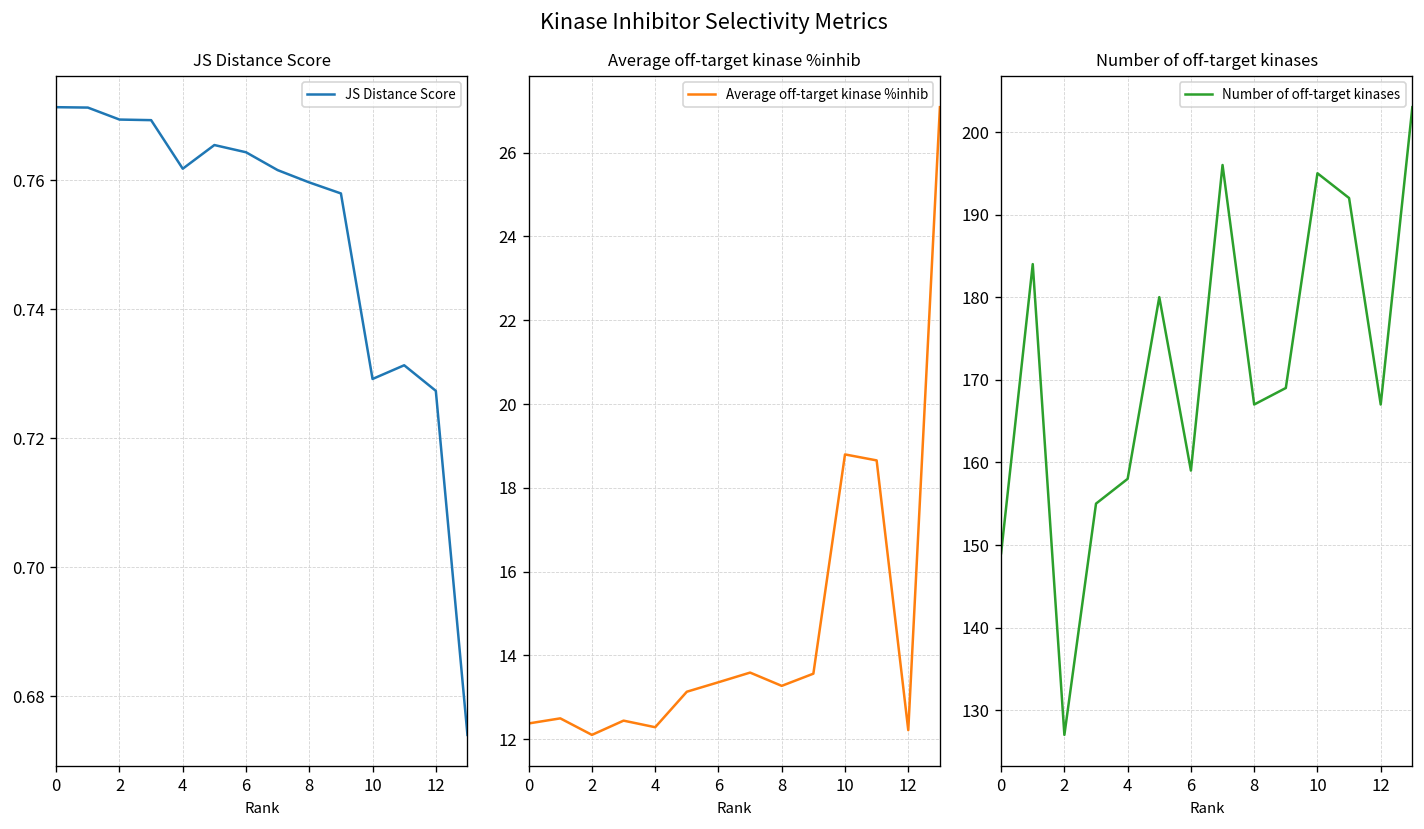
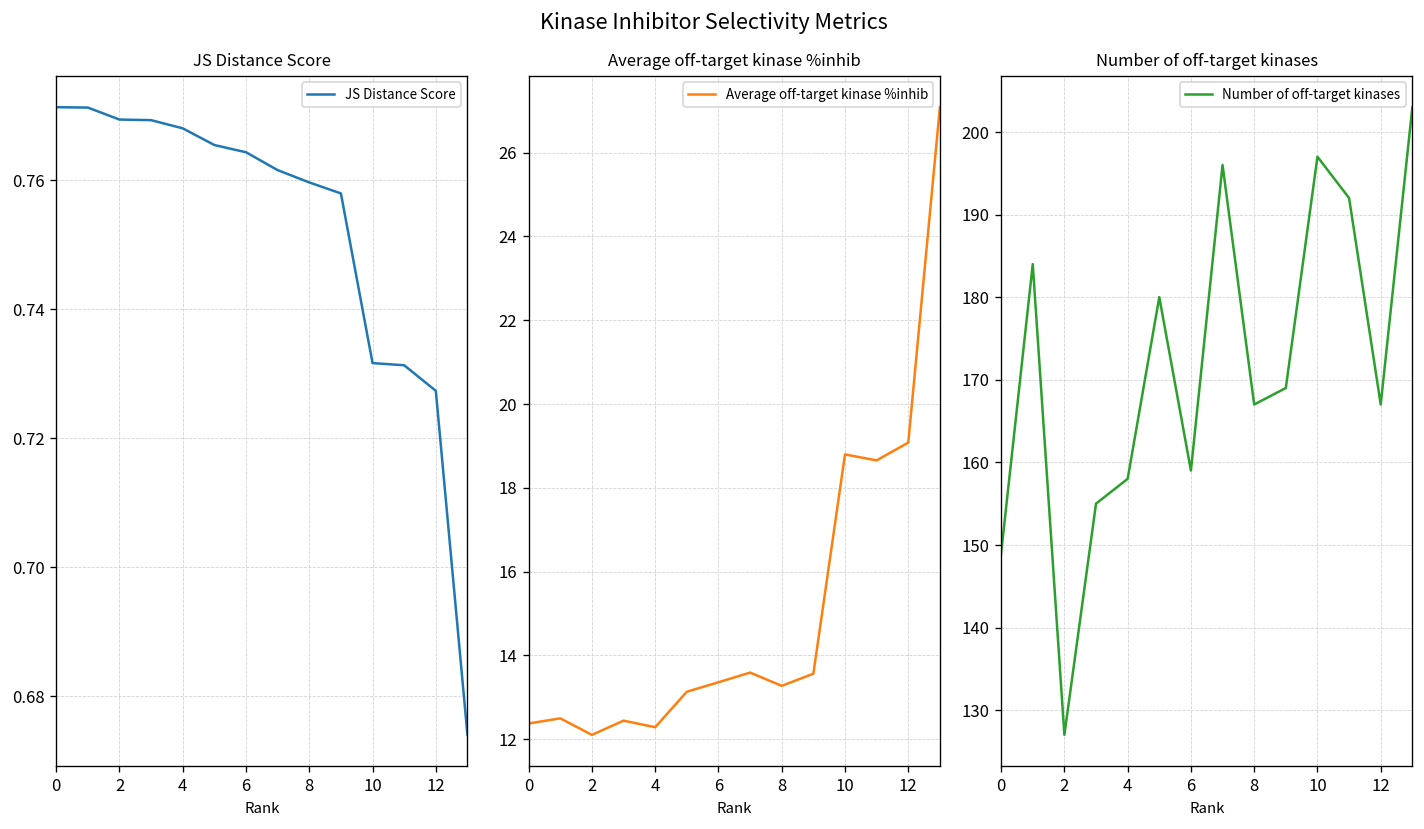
  {
    "JS Distance Score": {
      "0": 0.771,
      "2": 0.769,
-     "4": 0.762,
+     "4": 0.768,
      "6": 0.764,
      "8": 0.760,
-     "10": 0.729,
+     "10": 0.732,
      "12": 0.727
    },
    "Average off-target kinase %inhib": {
      "0": 12.4,
      "2": 12.1,
      "4": 12.3,
      "6": 13.4,
      "8": 13.3,
      "10": 18.8,
-     "12": 12.2
+     "12": 19.1
    },
    "Number of off-target kinases": {
      "0": 149,
      "2": 127,
      "4": 158,
      "6": 159,
      "8": 167,
-     "10": 195,
+     "10": 197,
      "12": 167
    }
  }
